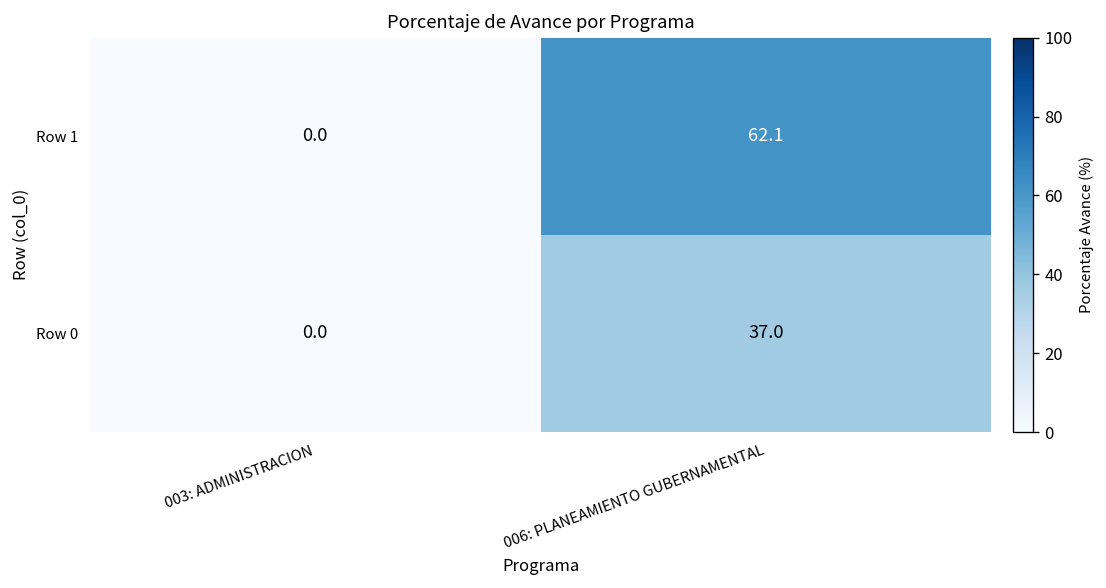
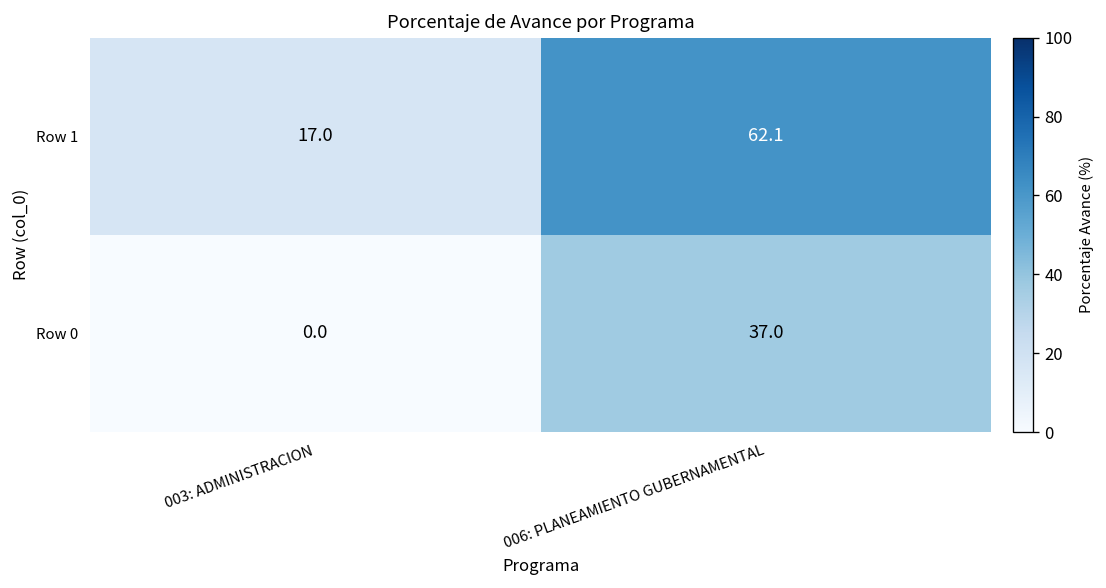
  {
    "Row 1": {
-     "003: ADMINISTRACION": 0.0,
+     "003: ADMINISTRACION": 17.0,
      "006: PLANEAMIENTO GUBERNAMENTAL": 62.1
    },
    "Row 0": {
      "003: ADMINISTRACION": 0.0,
      "006: PLANEAMIENTO GUBERNAMENTAL": 37.0
    }
  }
